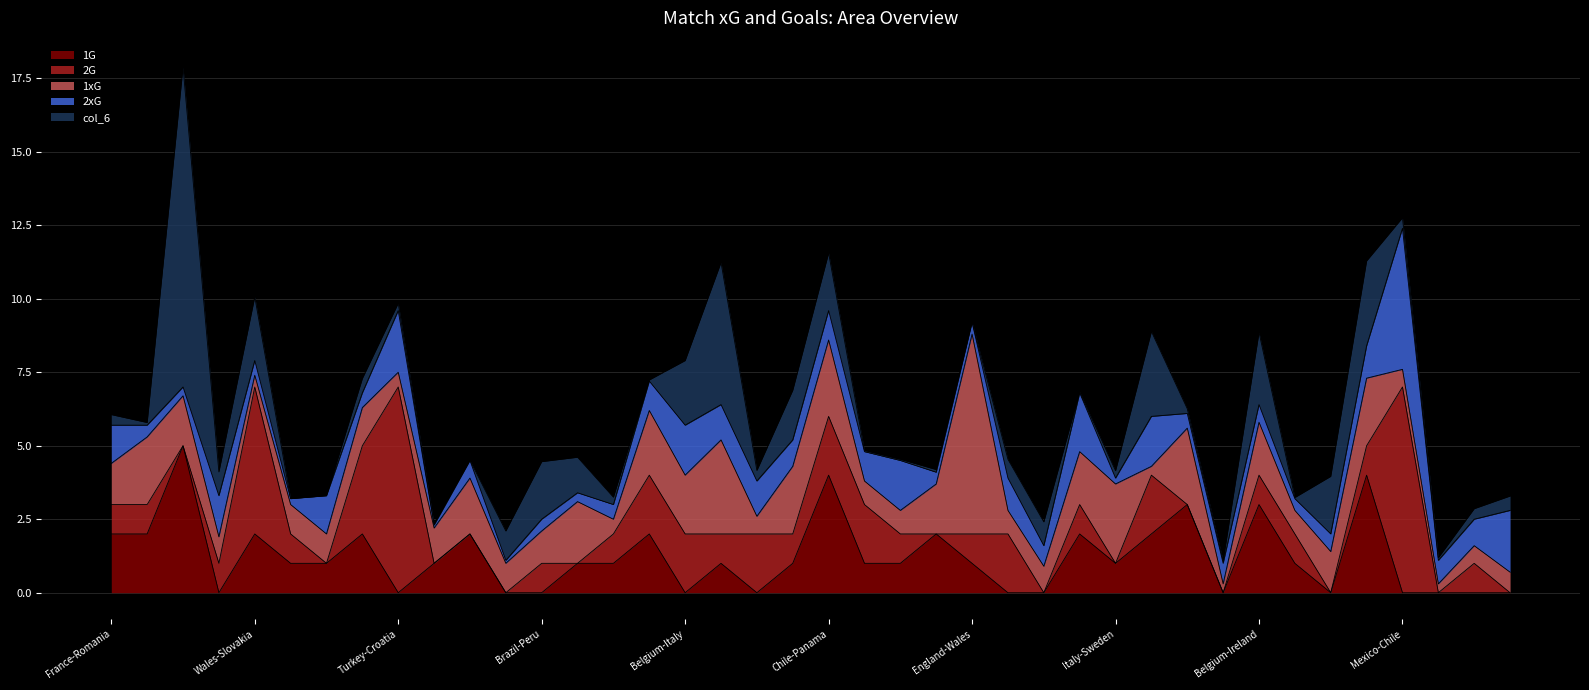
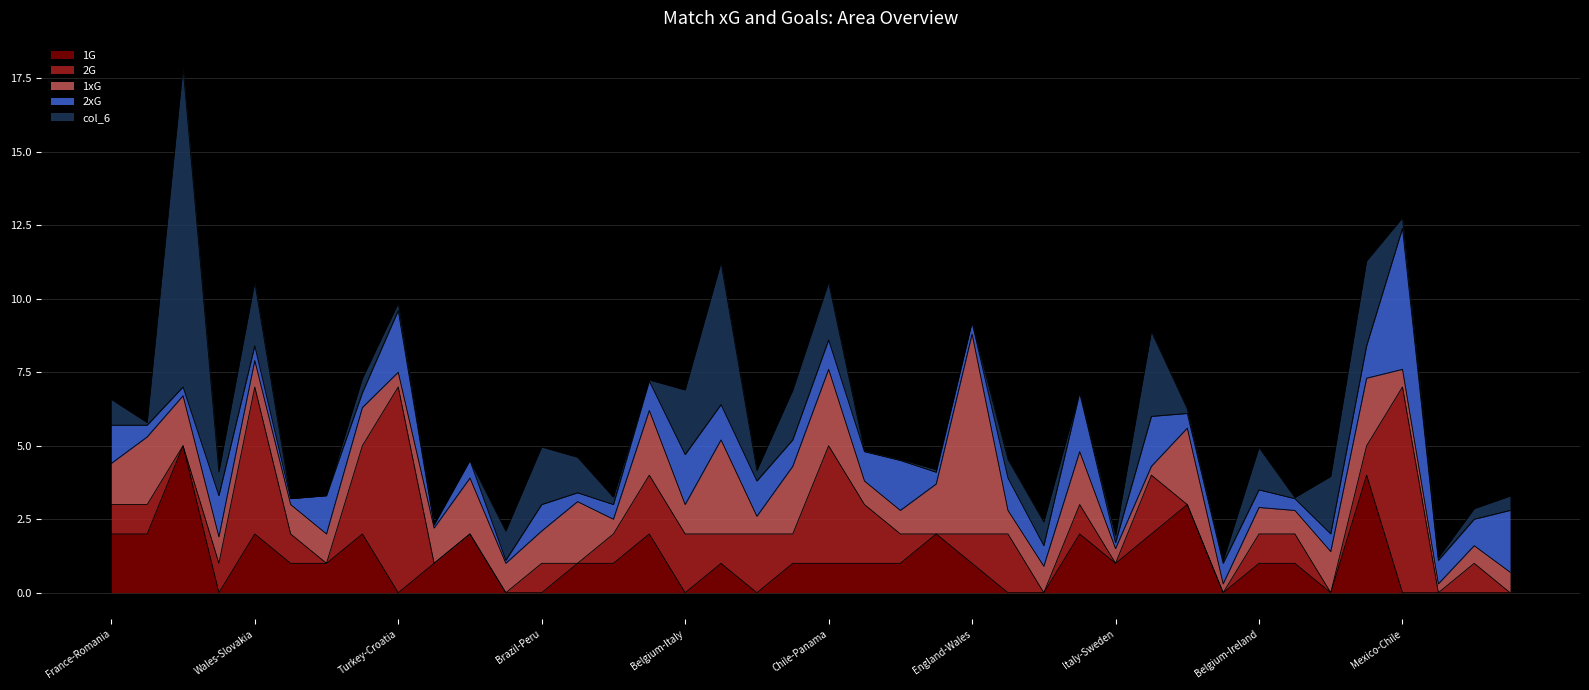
  {
    "1G": {
      "France-Romania": 2,
      "Wales-Slovakia": 2,
      "Turkey-Croatia": 0,
      "Brazil-Peru": 0,
      "Belgium-Italy": 0,
-     "Chile-Panama": 4,
+     "Chile-Panama": 1,
      "England-Wales": 1,
-     "Belgium-Ireland": 3,
+     "Belgium-Ireland": 1,
      "Mexico-Chile": 0
    },
    "2G": {
      "France-Romania": 1,
      "Wales-Slovakia": 5,
      "Turkey-Croatia": 7,
      "Brazil-Peru": 1,
      "Belgium-Italy": 2,
-     "Chile-Panama": 2,
+     "Chile-Panama": 4,
      "England-Wales": 1,
      "Belgium-Ireland": 1,
      "Mexico-Chile": 7
    },
    "1xG": {
      "France-Romania": 1.4,
-     "Wales-Slovakia": 0.4,
+     "Wales-Slovakia": 0.9,
      "Turkey-Croatia": 0.5,
      "Brazil-Peru": 1.1,
-     "Belgium-Italy": 2,
+     "Belgium-Italy": 1,
      "Chile-Panama": 2.6,
      "England-Wales": 6.8,
-     "Italy-Sweden": 2.7,
-     "Belgium-Ireland": 1.8,
+     "Italy-Sweden": 0.5,
+     "Belgium-Ireland": 0.9,
      "Mexico-Chile": 0.6
    },
    "2xG": {
      "France-Romania": 1.3,
      "Wales-Slovakia": 0.5,
      "Turkey-Croatia": 2.1,
-     "Brazil-Peru": 0.4,
+     "Brazil-Peru": 0.9,
      "Belgium-Italy": 1.7,
      "Chile-Panama": 1.0,
      "Italy-Sweden": 0.2,
      "Belgium-Ireland": 0.6,
      "Mexico-Chile": 4.8
    },
    "col_6": {
-     "France-Romania": 0.4,
+     "France-Romania": 0.9,
      "Wales-Slovakia": 2.2,
      "Turkey-Croatia": 0.3,
      "Brazil-Peru": 2.0,
      "Belgium-Italy": 2.2,
      "Chile-Panama": 2.0,
      "Italy-Sweden": 0.3,
-     "Belgium-Ireland": 2.5,
+     "Belgium-Ireland": 1.4,
      "Mexico-Chile": 0.4
    }
  }
